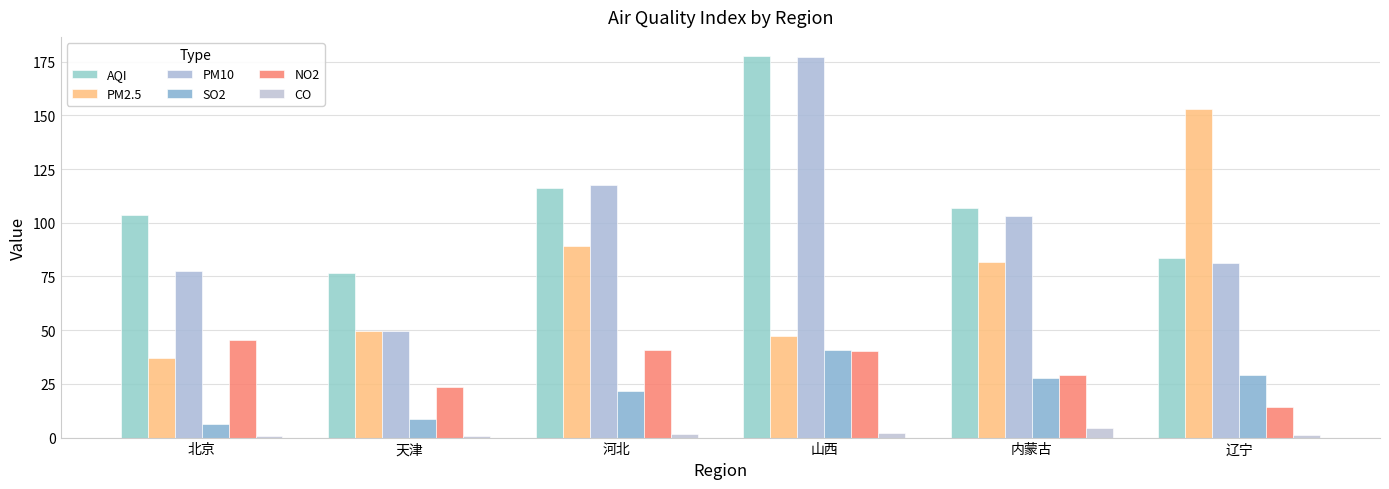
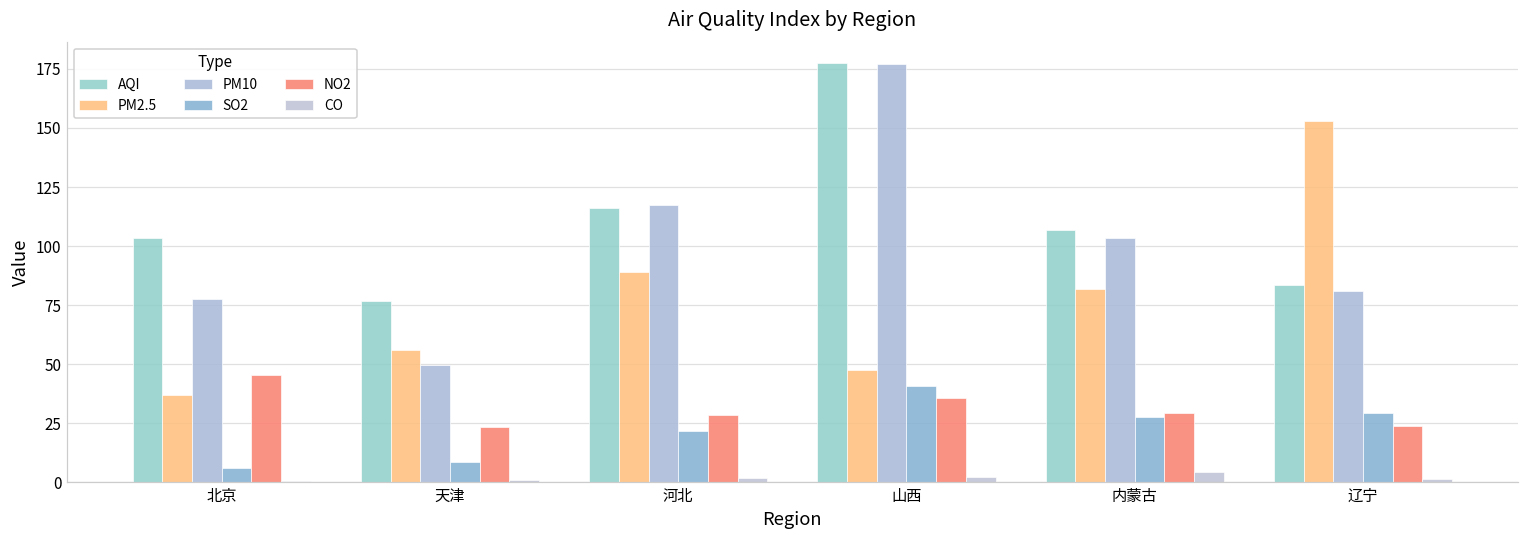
  {
    "PM2.5": {
      "北京": 37,
-     "天津": 50,
+     "天津": 56,
      "河北": 89,
      "山西": 47,
      "内蒙古": 82,
      "辽宁": 153
    },
    "NO2": {
      "北京": 46,
      "天津": 23,
-     "河北": 41,
-     "山西": 40,
+     "河北": 29,
+     "山西": 36,
      "内蒙古": 29,
-     "辽宁": 14
+     "辽宁": 24
    }
  }
